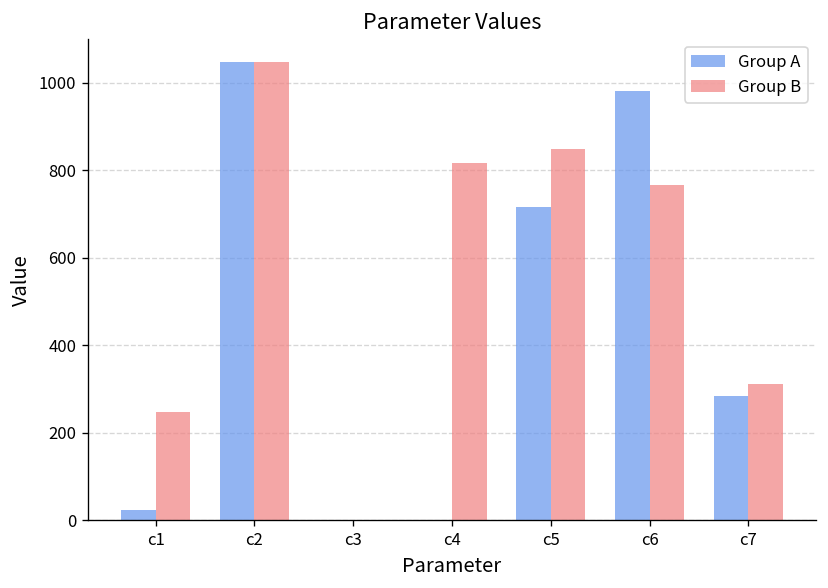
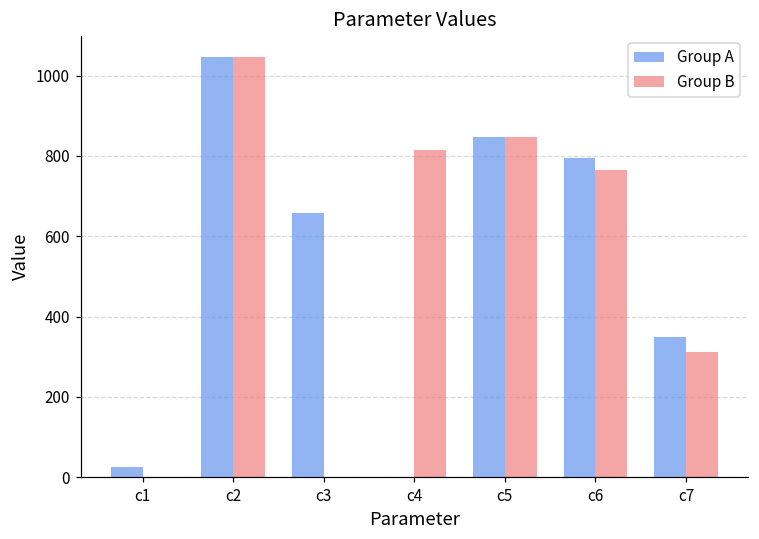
  {
    "Group A": {
      "c1": 20,
      "c2": 1050,
-     "c3": 0,
-     "c5": 720,
-     "c6": 980,
-     "c7": 280
+     "c3": 660,
+     "c5": 850,
+     "c6": 800,
+     "c7": 350
    },
    "Group B": {
-     "c1": 250,
+     "c1": 0,
      "c2": 1050,
      "c4": 820,
      "c5": 850,
      "c6": 770,
      "c7": 310
    }
  }
